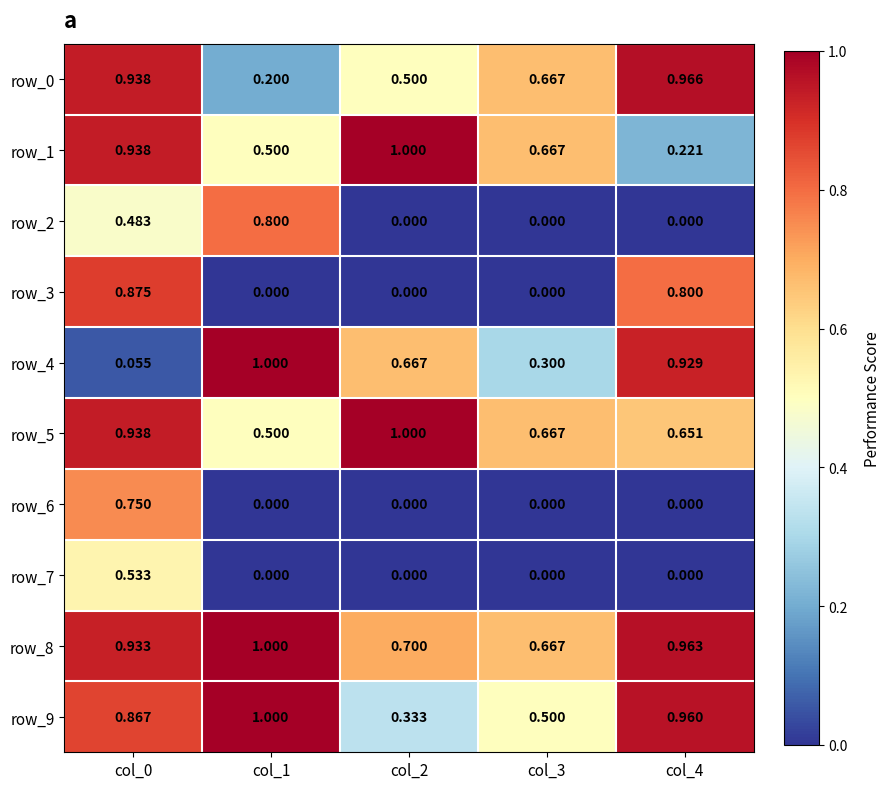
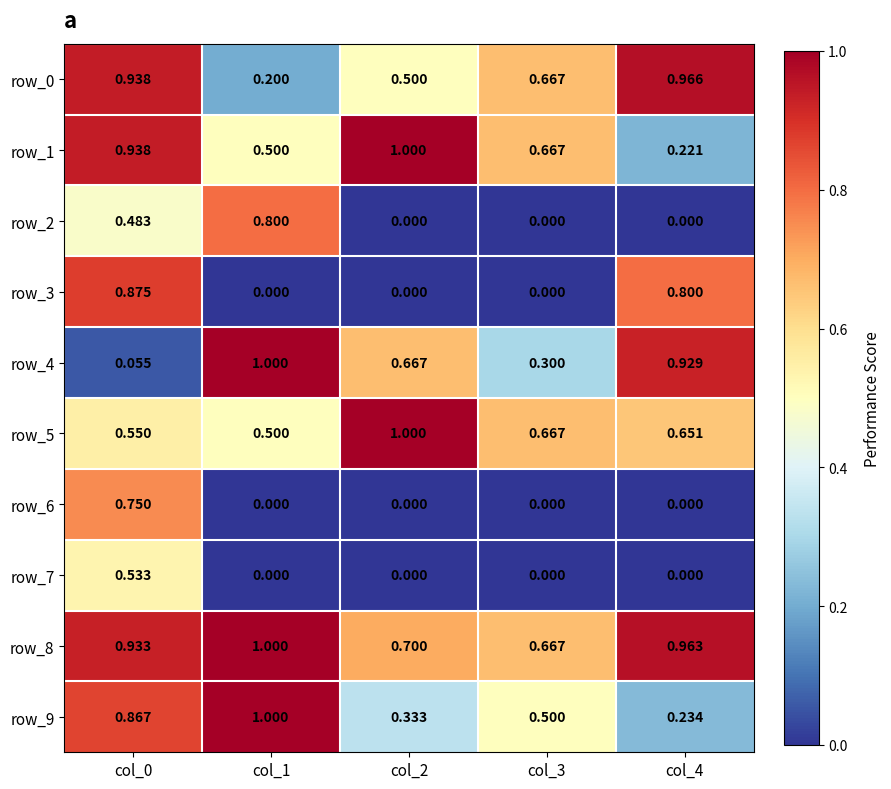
  {
    "row_0": {
      "col_0": 0.938,
      "col_1": 0.200,
      "col_2": 0.500,
      "col_3": 0.667,
      "col_4": 0.966
    },
    "row_1": {
      "col_0": 0.938,
      "col_1": 0.500,
      "col_2": 1.000,
      "col_3": 0.667,
      "col_4": 0.221
    },
    "row_2": {
      "col_0": 0.483,
      "col_1": 0.800,
      "col_2": 0.000,
      "col_3": 0.000,
      "col_4": 0.000
    },
    "row_3": {
      "col_0": 0.875,
      "col_1": 0.000,
      "col_2": 0.000,
      "col_3": 0.000,
      "col_4": 0.800
    },
    "row_4": {
      "col_0": 0.055,
      "col_1": 1.000,
      "col_2": 0.667,
      "col_3": 0.300,
      "col_4": 0.929
    },
    "row_5": {
-     "col_0": 0.938,
+     "col_0": 0.550,
      "col_1": 0.500,
      "col_2": 1.000,
      "col_3": 0.667,
      "col_4": 0.651
    },
    "row_6": {
      "col_0": 0.750,
      "col_1": 0.000,
      "col_2": 0.000,
      "col_3": 0.000,
      "col_4": 0.000
    },
    "row_7": {
      "col_0": 0.533,
      "col_1": 0.000,
      "col_2": 0.000,
      "col_3": 0.000,
      "col_4": 0.000
    },
    "row_8": {
      "col_0": 0.933,
      "col_1": 1.000,
      "col_2": 0.700,
      "col_3": 0.667,
      "col_4": 0.963
    },
    "row_9": {
      "col_0": 0.867,
      "col_1": 1.000,
      "col_2": 0.333,
      "col_3": 0.500,
-     "col_4": 0.960
+     "col_4": 0.234
    }
  }
